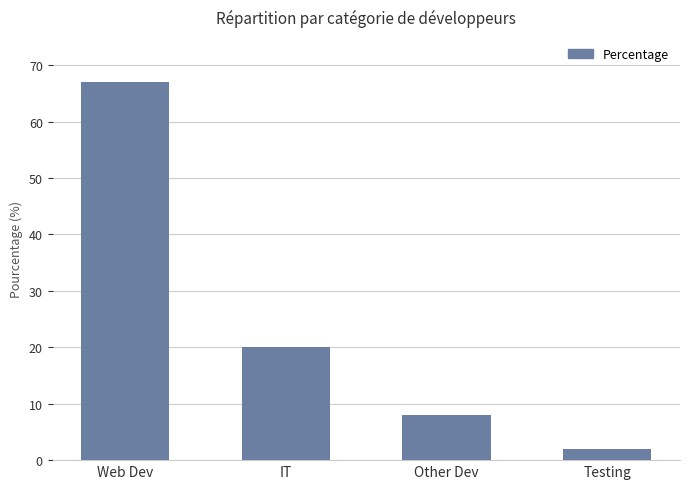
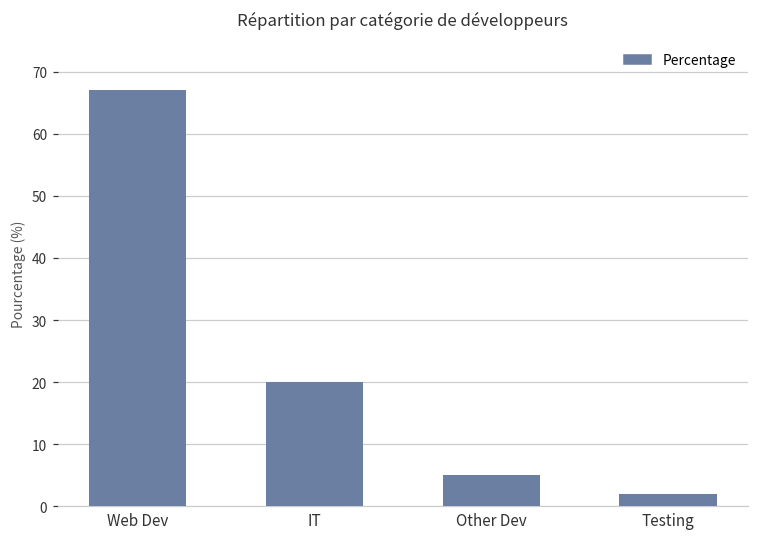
  {
    "Web Dev": 67,
    "IT": 20,
-   "Other Dev": 8,
+   "Other Dev": 5,
    "Testing": 2
  }
